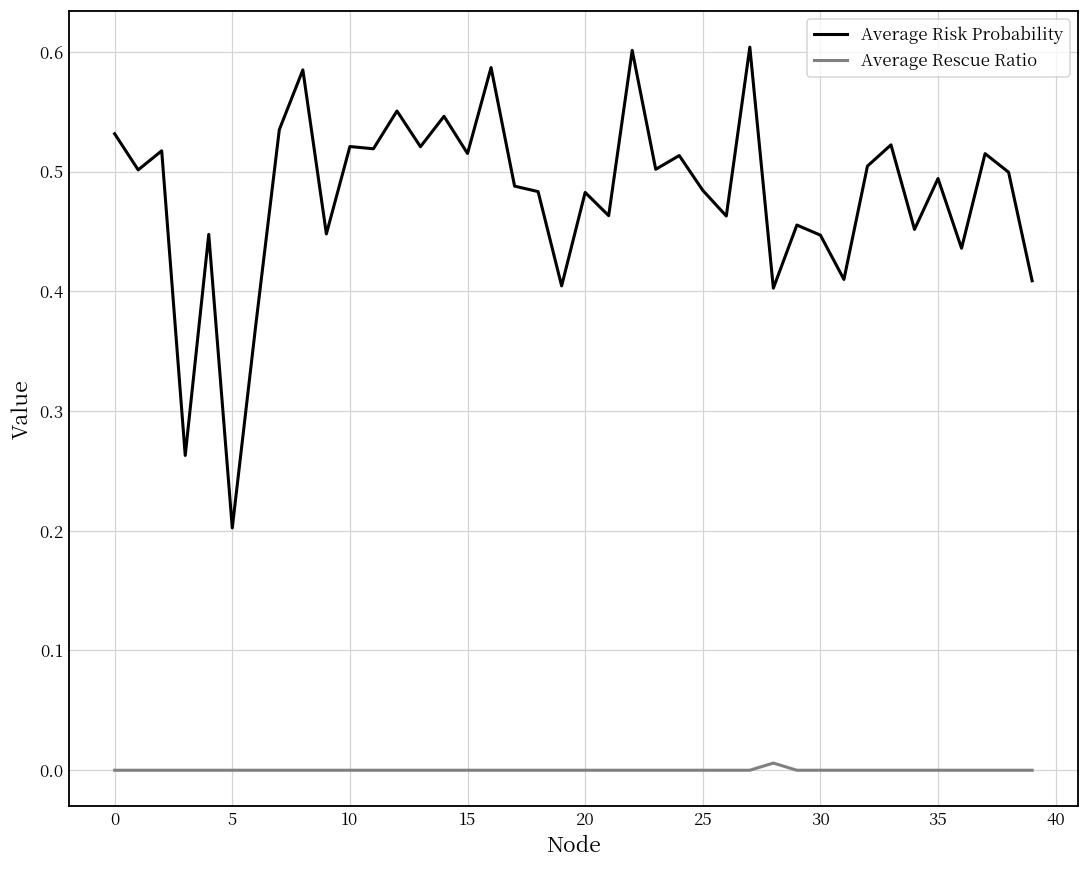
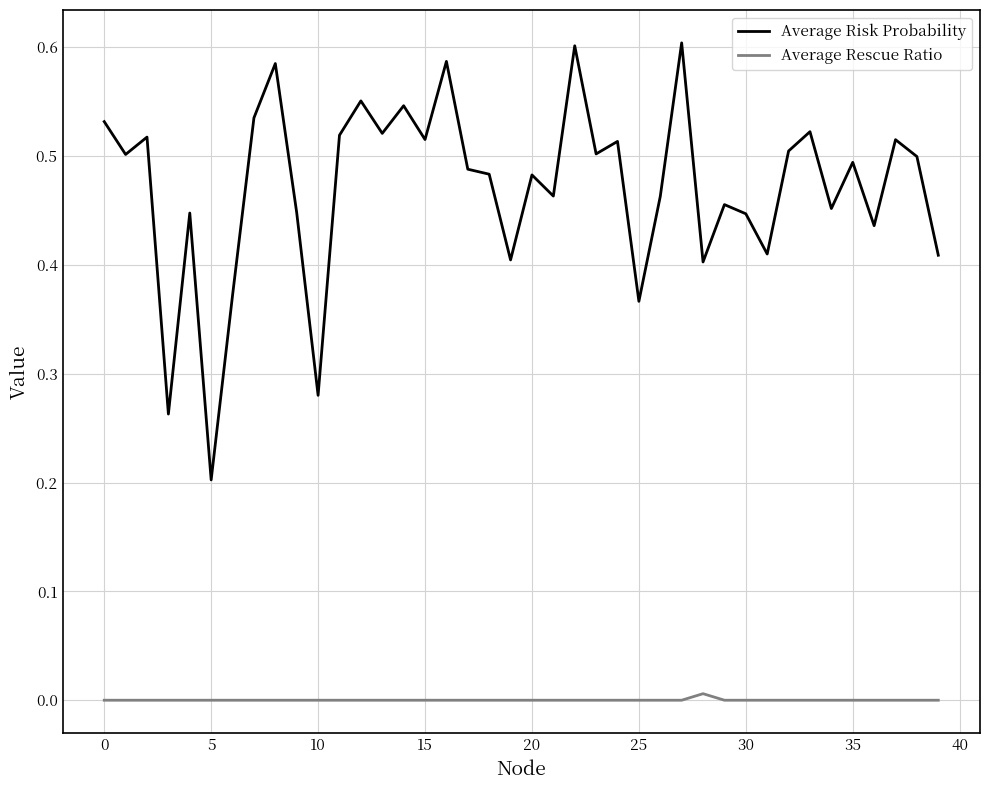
  {
    "Average Risk Probability": {
      "0": 0.532,
      "5": 0.202,
-     "10": 0.521,
+     "10": 0.280,
      "15": 0.515,
      "20": 0.483,
-     "25": 0.484,
+     "25": 0.366,
      "30": 0.447,
      "35": 0.494
    },
    "Average Rescue Ratio": {
      "0": 0.000,
      "5": 0.000,
      "10": 0.000,
      "15": 0.000,
      "20": 0.000,
      "25": 0.000,
      "30": 0.000,
      "35": 0.000
    }
  }
